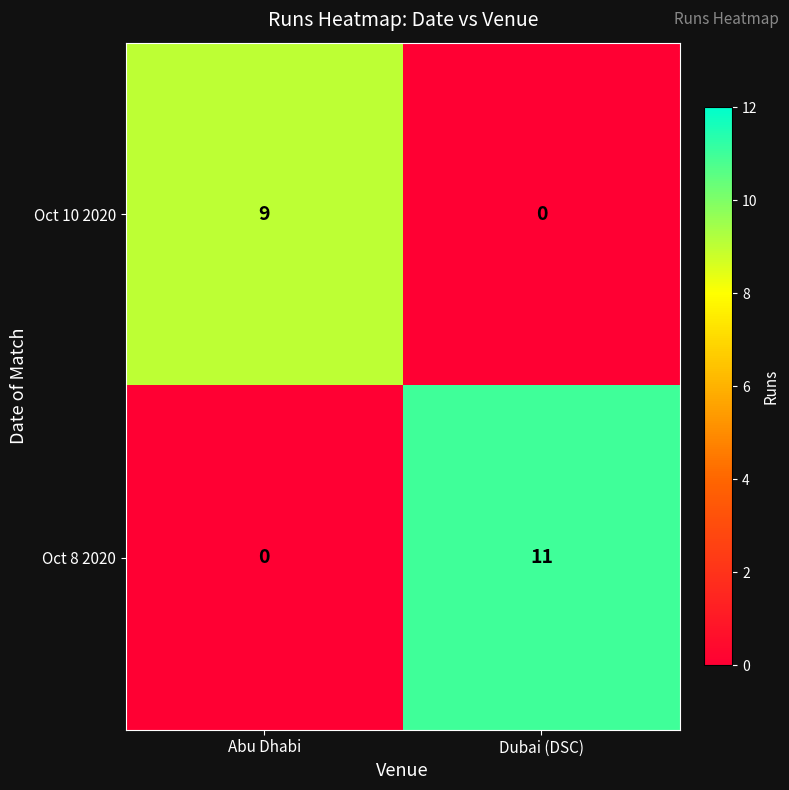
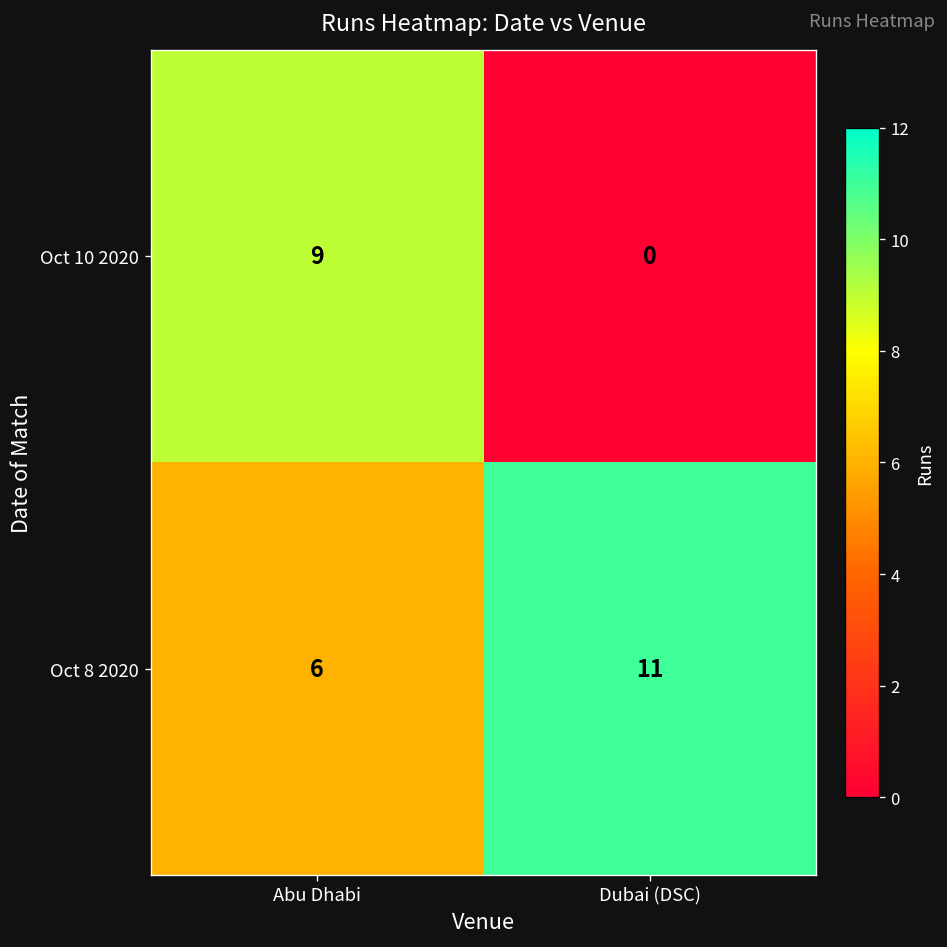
  {
    "Oct 10 2020": {
      "Abu Dhabi": 9,
      "Dubai (DSC)": 0
    },
    "Oct 8 2020": {
-     "Abu Dhabi": 0,
+     "Abu Dhabi": 6,
      "Dubai (DSC)": 11
    }
  }
